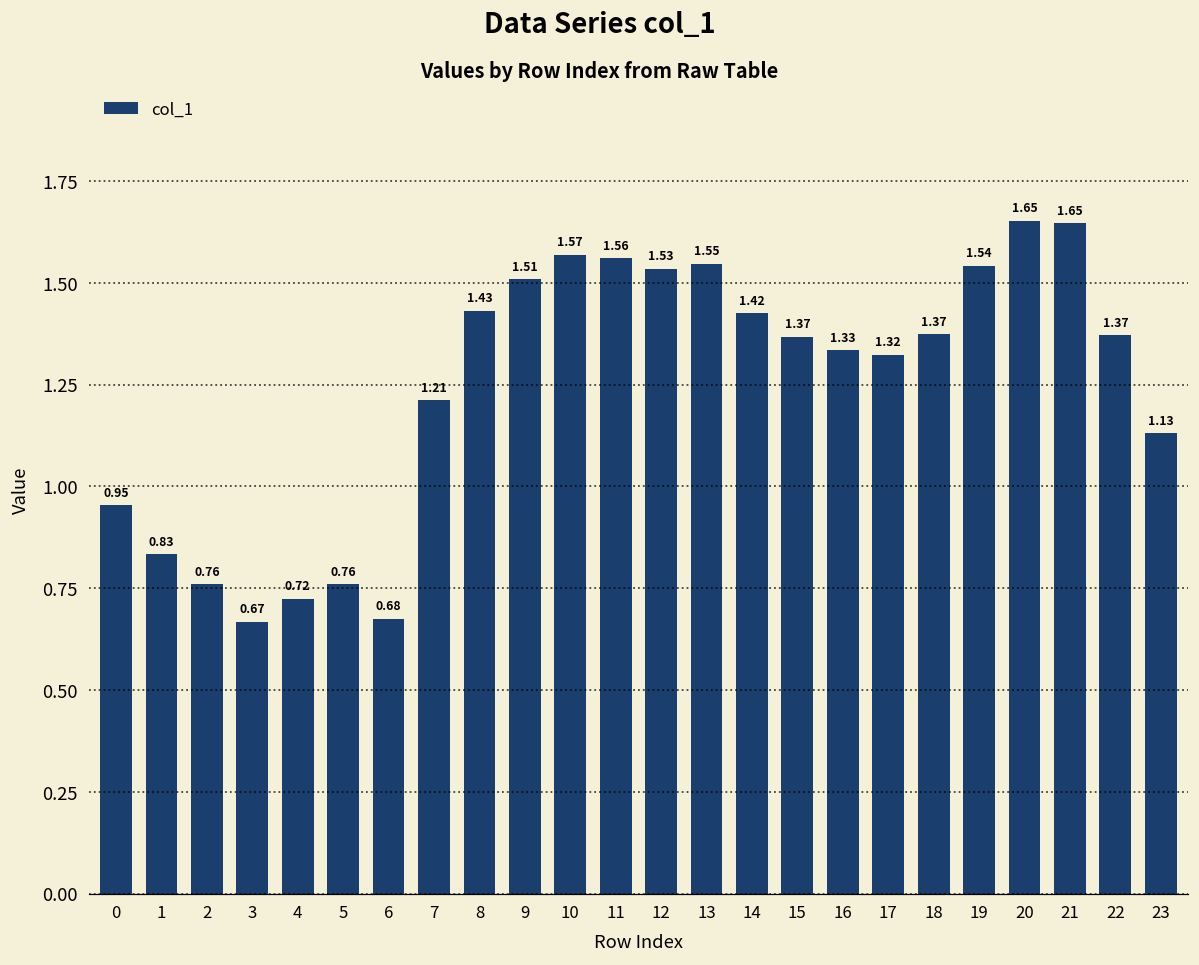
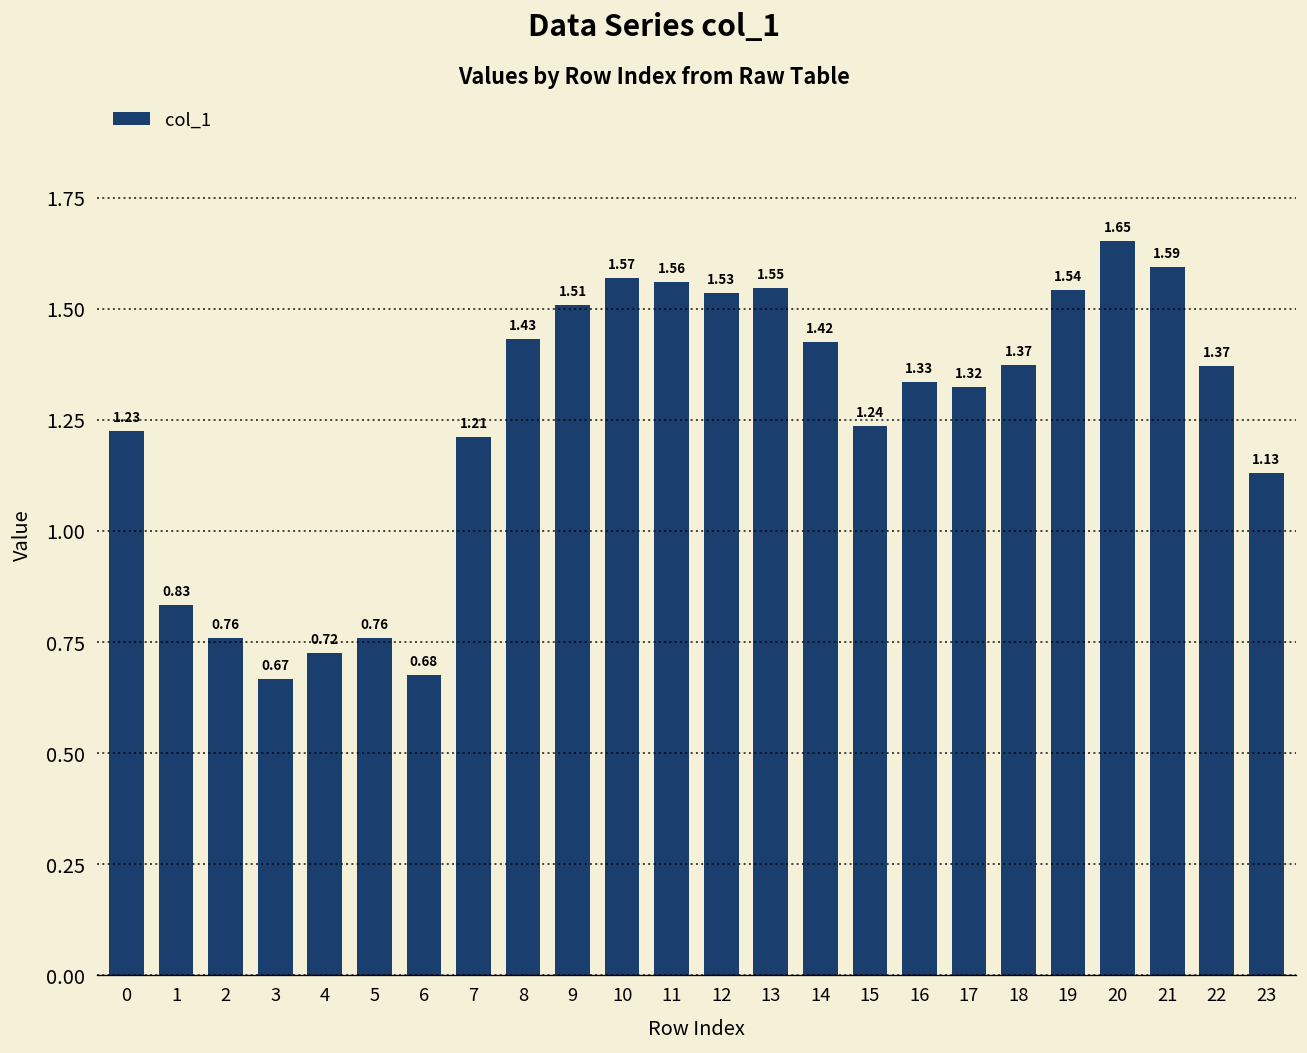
  {
-   "0": 0.95,
+   "0": 1.23,
    "1": 0.83,
    "2": 0.76,
    "3": 0.67,
    "4": 0.72,
    "5": 0.76,
    "6": 0.68,
    "7": 1.21,
    "8": 1.43,
    "9": 1.51,
    "10": 1.57,
    "11": 1.56,
    "12": 1.53,
    "13": 1.55,
    "14": 1.42,
-   "15": 1.37,
+   "15": 1.24,
    "16": 1.33,
    "17": 1.32,
    "18": 1.37,
    "19": 1.54,
    "20": 1.65,
-   "21": 1.65,
+   "21": 1.59,
    "22": 1.37,
    "23": 1.13
  }
